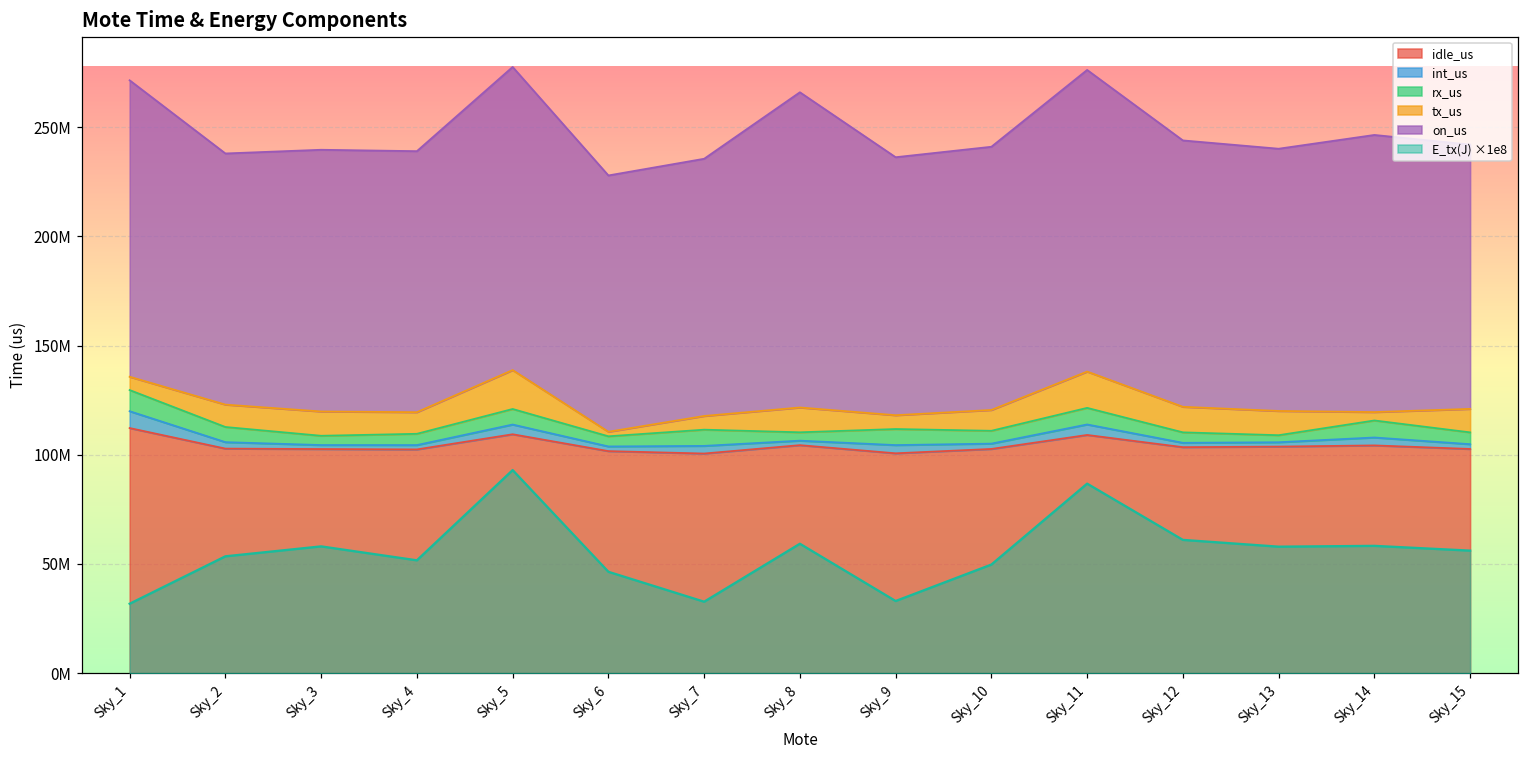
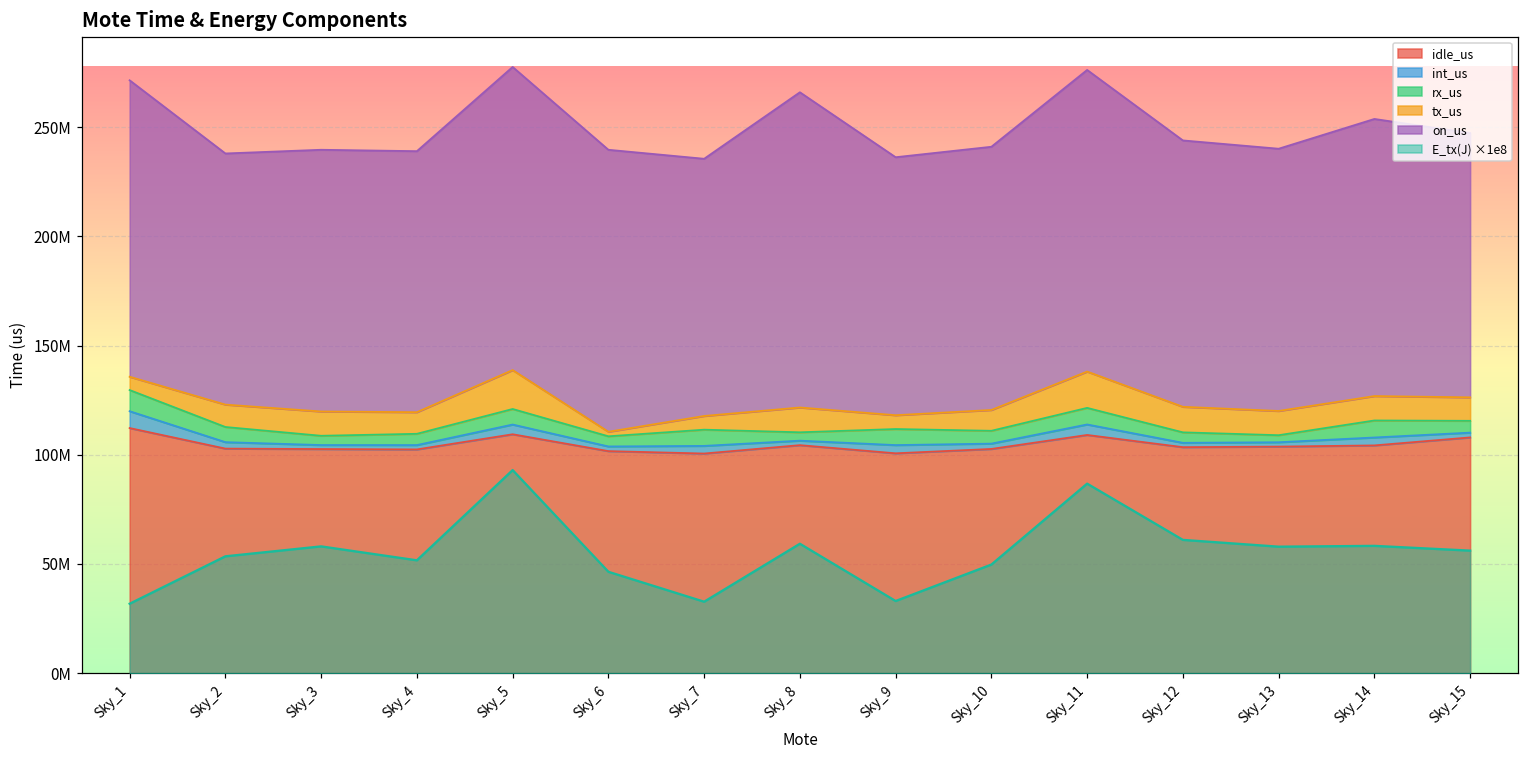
  {
    "idle_us": {
      "Sky_1": 112000000,
      "Sky_2": 103000000,
      "Sky_3": 103000000,
      "Sky_4": 102000000,
      "Sky_5": 109000000,
      "Sky_6": 102000000,
      "Sky_7": 101000000,
      "Sky_8": 104000000,
      "Sky_9": 101000000,
      "Sky_10": 103000000,
      "Sky_11": 109000000,
      "Sky_12": 103000000,
      "Sky_13": 104000000,
      "Sky_14": 104000000,
-     "Sky_15": 103000000
+     "Sky_15": 108000000
    },
    "int_us": {
      "Sky_1": 8000000,
      "Sky_2": 3000000,
      "Sky_3": 2000000,
      "Sky_4": 2000000,
      "Sky_5": 4000000,
      "Sky_6": 2000000,
      "Sky_7": 3000000,
      "Sky_8": 2000000,
      "Sky_9": 4000000,
      "Sky_10": 2000000,
      "Sky_11": 5000000,
      "Sky_12": 2000000,
      "Sky_13": 2000000,
      "Sky_14": 4000000,
      "Sky_15": 2000000
    },
    "tx_us": {
      "Sky_1": 6000000,
      "Sky_2": 10000000,
      "Sky_3": 11000000,
      "Sky_4": 10000000,
      "Sky_5": 18000000,
      "Sky_6": 2000000,
      "Sky_7": 6000000,
      "Sky_8": 11000000,
      "Sky_9": 6000000,
      "Sky_10": 10000000,
      "Sky_11": 17000000,
      "Sky_12": 12000000,
      "Sky_13": 11000000,
-     "Sky_14": 4000000,
+     "Sky_14": 11000000,
      "Sky_15": 11000000
    },
    "on_us": {
      "Sky_1": 136000000,
      "Sky_2": 115000000,
      "Sky_3": 120000000,
      "Sky_4": 119000000,
      "Sky_5": 139000000,
-     "Sky_6": 117000000,
+     "Sky_6": 129000000,
      "Sky_7": 118000000,
      "Sky_8": 144000000,
      "Sky_9": 118000000,
      "Sky_10": 120000000,
      "Sky_11": 138000000,
      "Sky_12": 122000000,
      "Sky_13": 120000000,
      "Sky_14": 127000000
    }
  }
